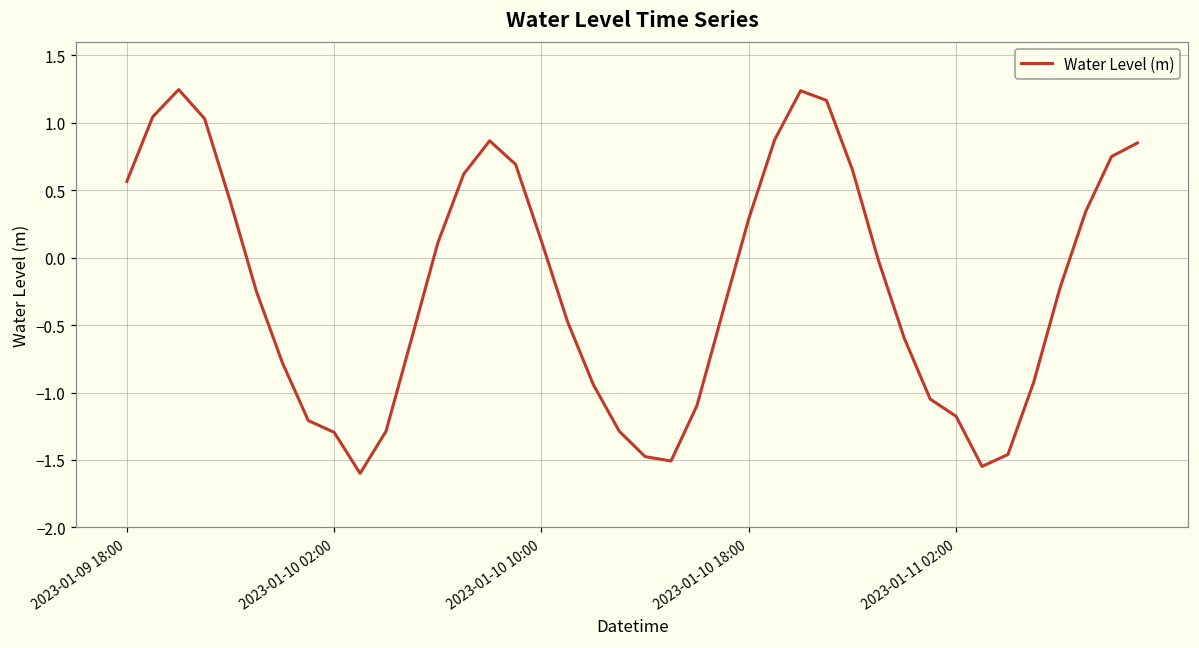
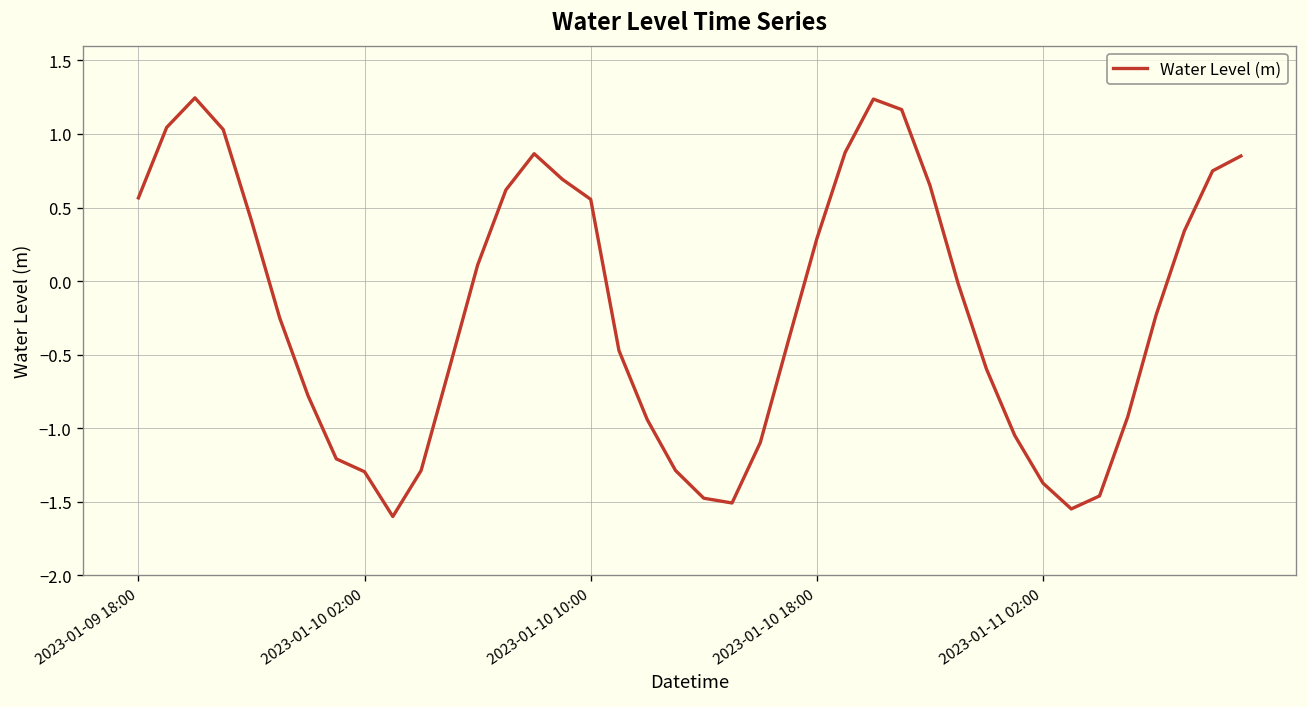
  {
    "2023-01-09 18:00": 0.57,
    "2023-01-10 02:00": -1.30,
-   "2023-01-10 10:00": 0.12,
+   "2023-01-10 10:00": 0.56,
    "2023-01-10 18:00": 0.29,
-   "2023-01-11 02:00": -1.18
+   "2023-01-11 02:00": -1.37
  }
